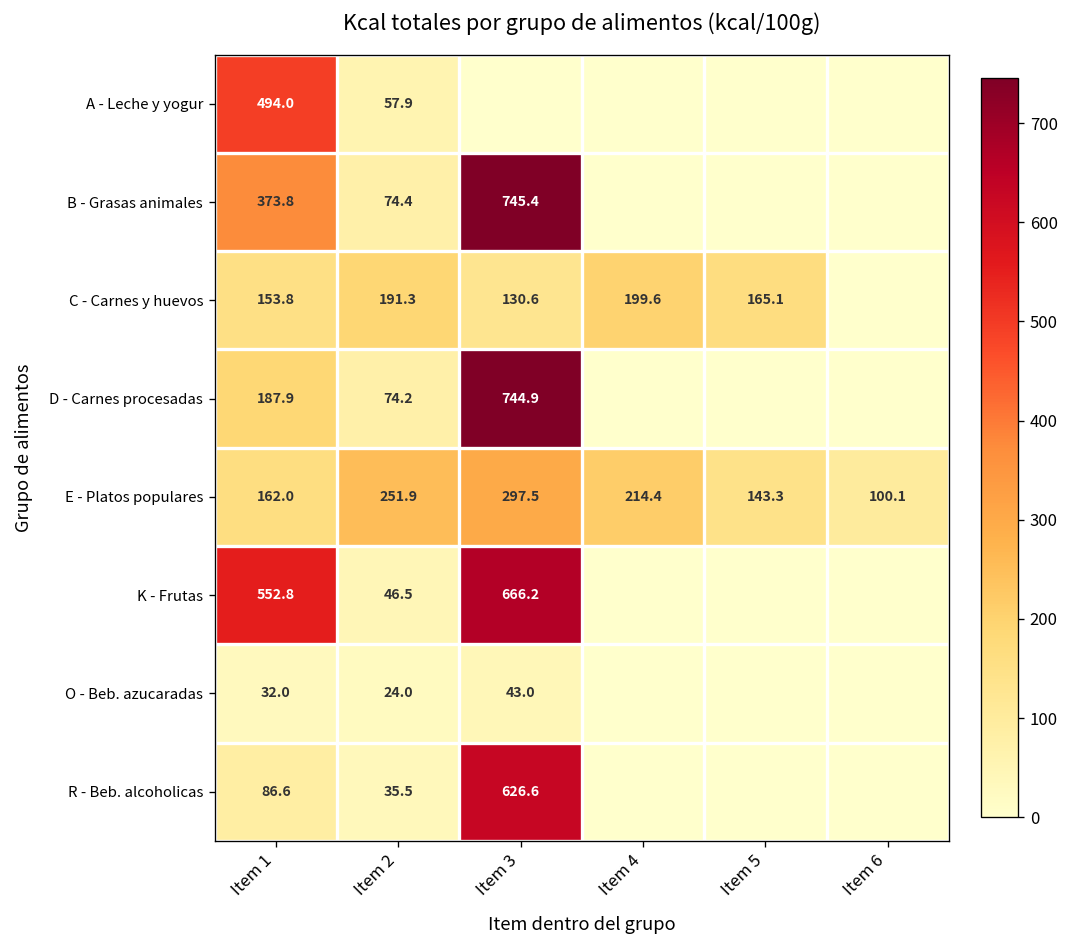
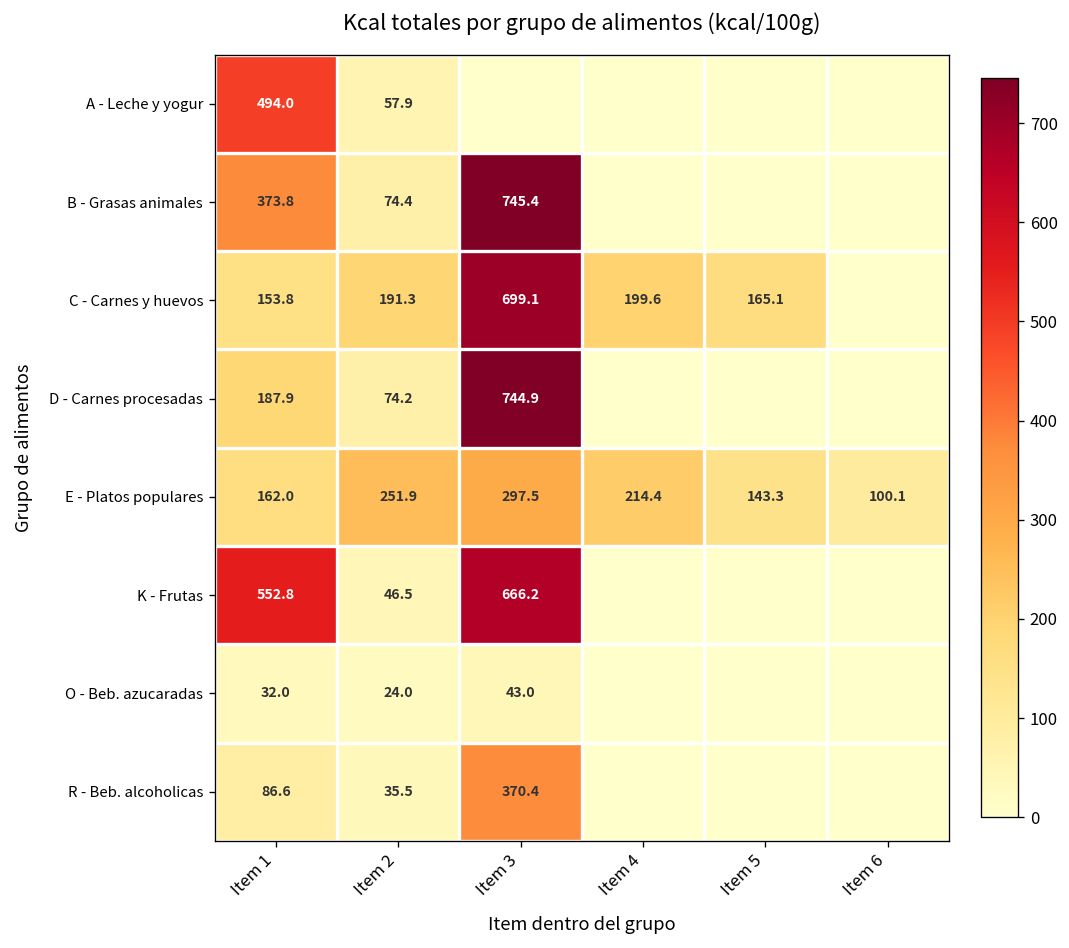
  {
    "A - Leche y yogur": {
      "Item 1": 494.0,
      "Item 2": 57.9
    },
    "B - Grasas animales": {
      "Item 1": 373.8,
      "Item 2": 74.4,
      "Item 3": 745.4
    },
    "C - Carnes y huevos": {
      "Item 1": 153.8,
      "Item 2": 191.3,
-     "Item 3": 130.6,
+     "Item 3": 699.1,
      "Item 4": 199.6,
      "Item 5": 165.1
    },
    "D - Carnes procesadas": {
      "Item 1": 187.9,
      "Item 2": 74.2,
      "Item 3": 744.9
    },
    "E - Platos populares": {
      "Item 1": 162.0,
      "Item 2": 251.9,
      "Item 3": 297.5,
      "Item 4": 214.4,
      "Item 5": 143.3,
      "Item 6": 100.1
    },
    "K - Frutas": {
      "Item 1": 552.8,
      "Item 2": 46.5,
      "Item 3": 666.2
    },
    "O - Beb. azucaradas": {
      "Item 1": 32.0,
      "Item 2": 24.0,
      "Item 3": 43.0
    },
    "R - Beb. alcoholicas": {
      "Item 1": 86.6,
      "Item 2": 35.5,
-     "Item 3": 626.6
+     "Item 3": 370.4
    }
  }
